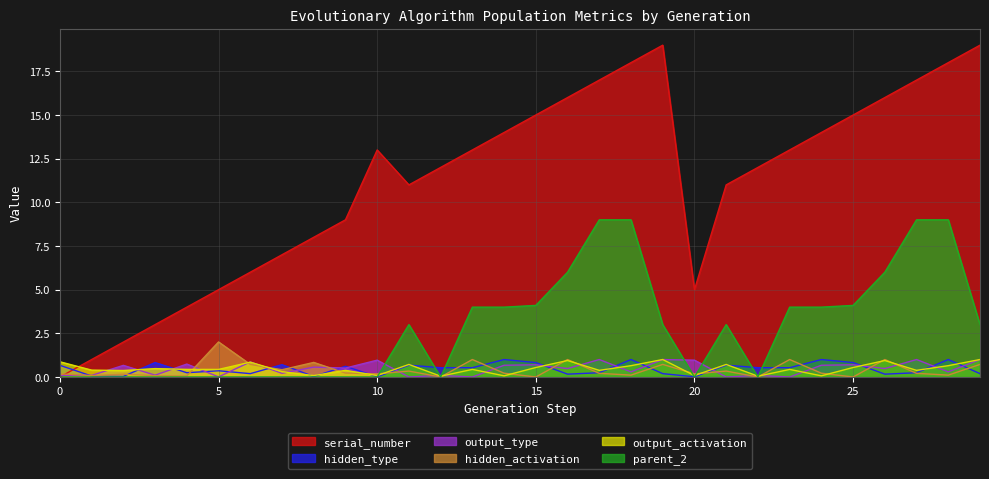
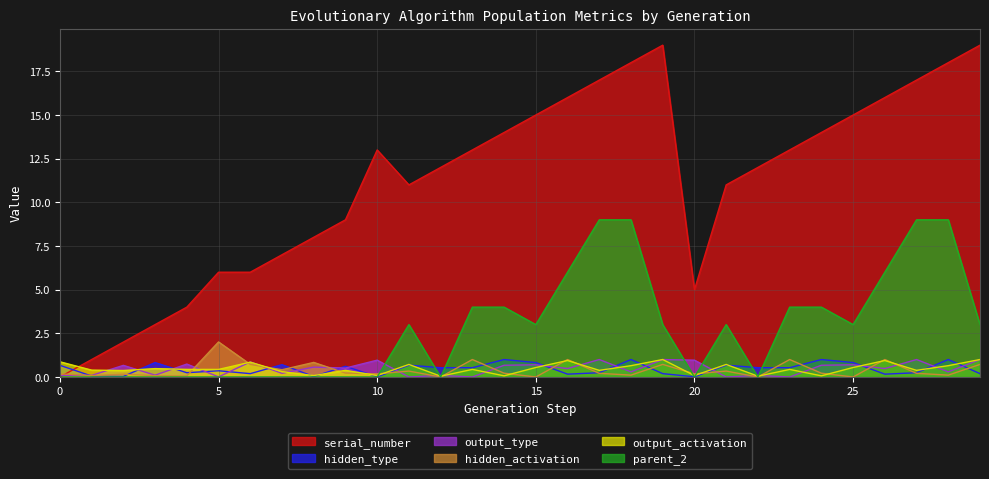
  {
    "serial_number": {
-     "5": 5,
+     "5": 6,
      "10": 13,
      "15": 15,
      "20": 5,
      "25": 15
    },
    "hidden_type": {
      "0": 0.7
    },
    "output_type": {
      "10": 1.0,
      "20": 1.0
    },
    "hidden_activation": {
      "5": 2.0,
      "15": 0.0,
      "25": 0.0
    },
    "output_activation": {
      "0": 0.9,
      "15": 0.5,
      "25": 0.5
    },
    "parent_2": {
-     "15": 4.1,
-     "25": 4.1
+     "15": 3.0,
+     "25": 3.0
    }
  }
